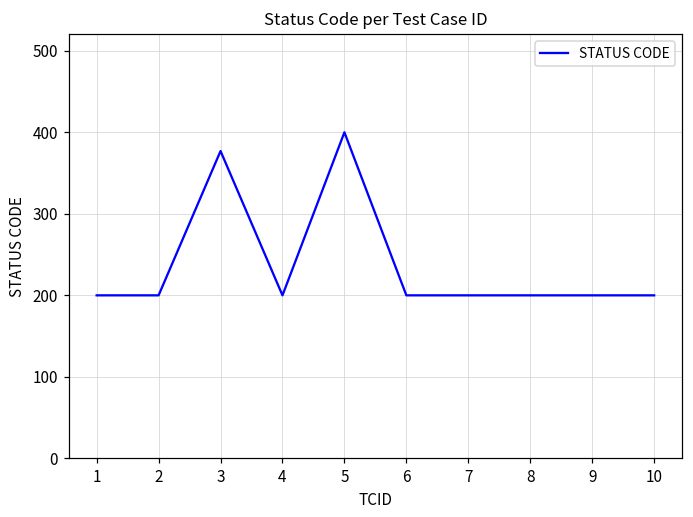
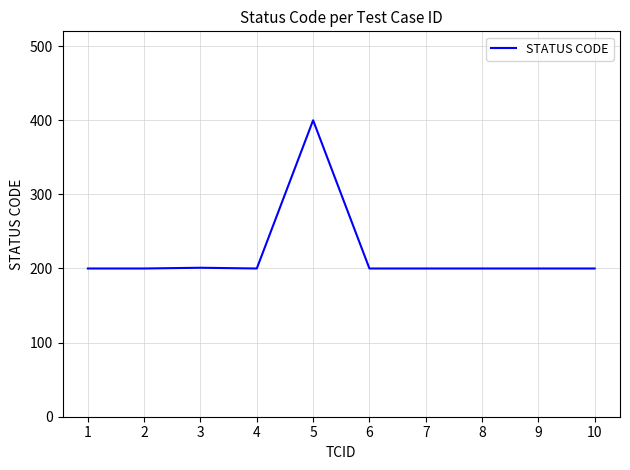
  {
    "1": 200,
    "2": 200,
-   "3": 380,
+   "3": 200,
    "4": 200,
    "5": 400,
    "6": 200,
    "7": 200,
    "8": 200,
    "9": 200,
    "10": 200
  }
